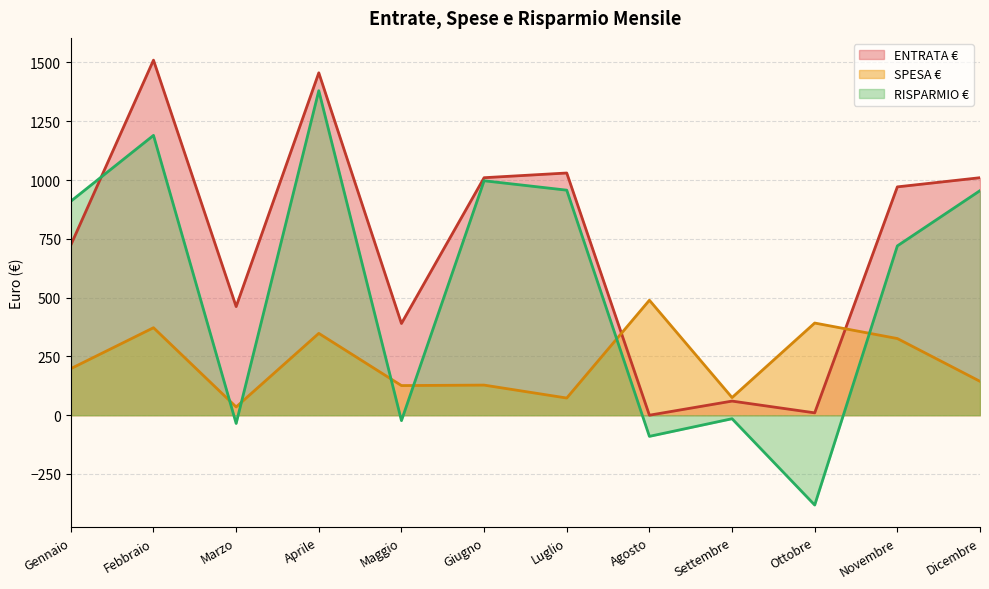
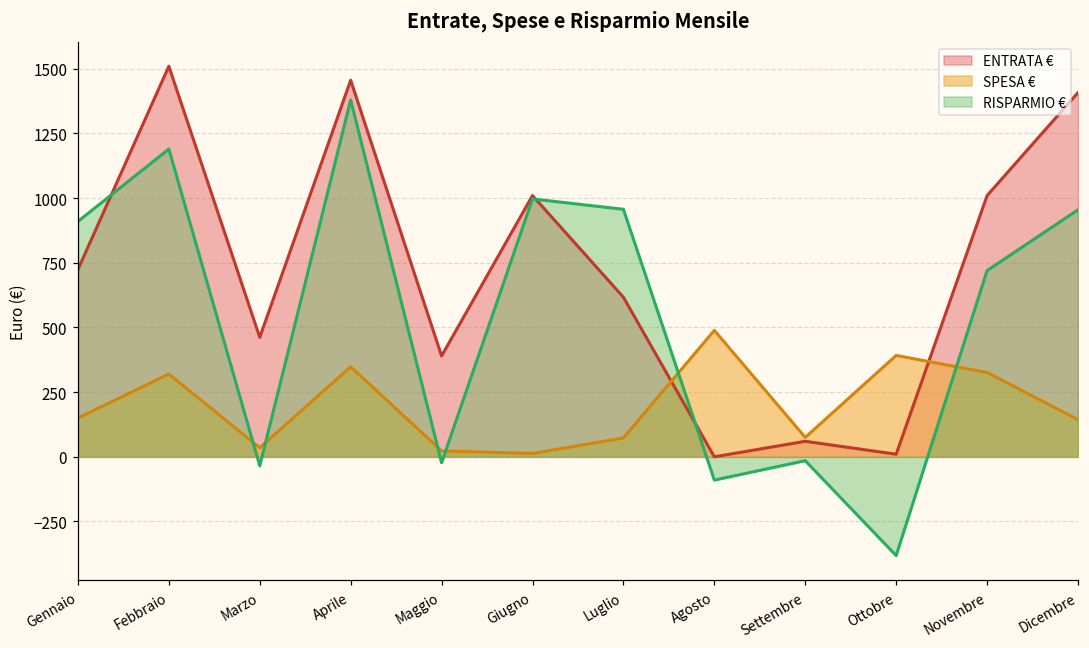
  {
    "ENTRATA €": {
      "Gennaio": 720,
      "Febbraio": 1510,
      "Marzo": 460,
      "Aprile": 1460,
      "Maggio": 390,
      "Giugno": 1010,
-     "Luglio": 1030,
+     "Luglio": 620,
      "Settembre": 60,
-     "Novembre": 970,
-     "Dicembre": 1010
+     "Novembre": 1010,
+     "Dicembre": 1410
    },
    "SPESA €": {
-     "Gennaio": 200,
-     "Febbraio": 370,
+     "Gennaio": 150,
+     "Febbraio": 320,
      "Marzo": 40,
      "Aprile": 350,
-     "Maggio": 130,
-     "Giugno": 130,
+     "Maggio": 20,
+     "Giugno": 10,
      "Luglio": 70,
      "Agosto": 490,
      "Settembre": 80,
      "Ottobre": 390,
      "Novembre": 330,
      "Dicembre": 140
    }
  }
